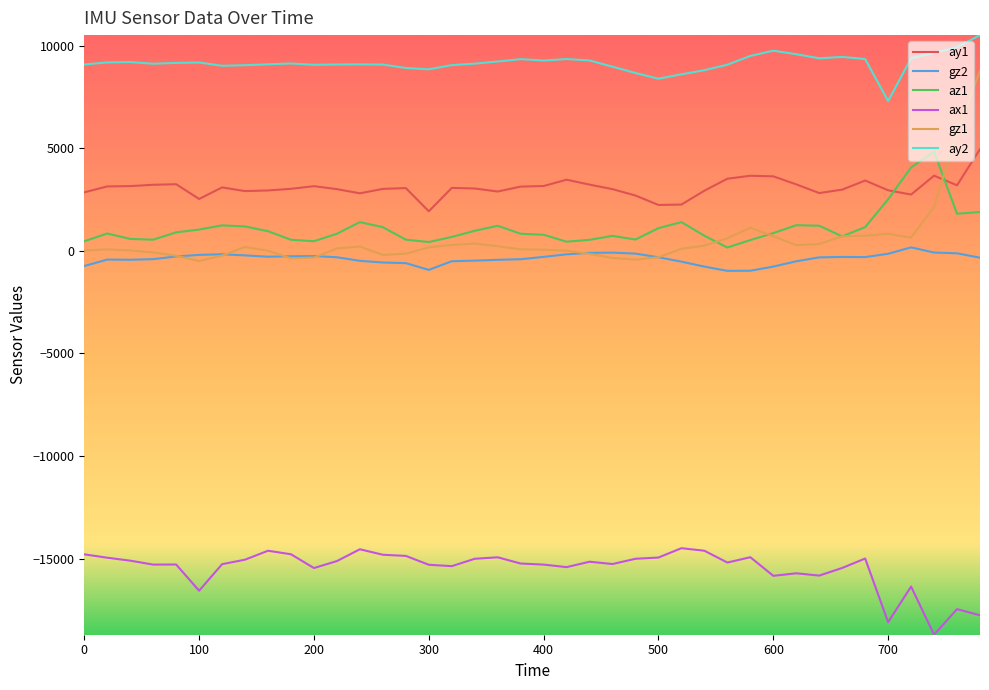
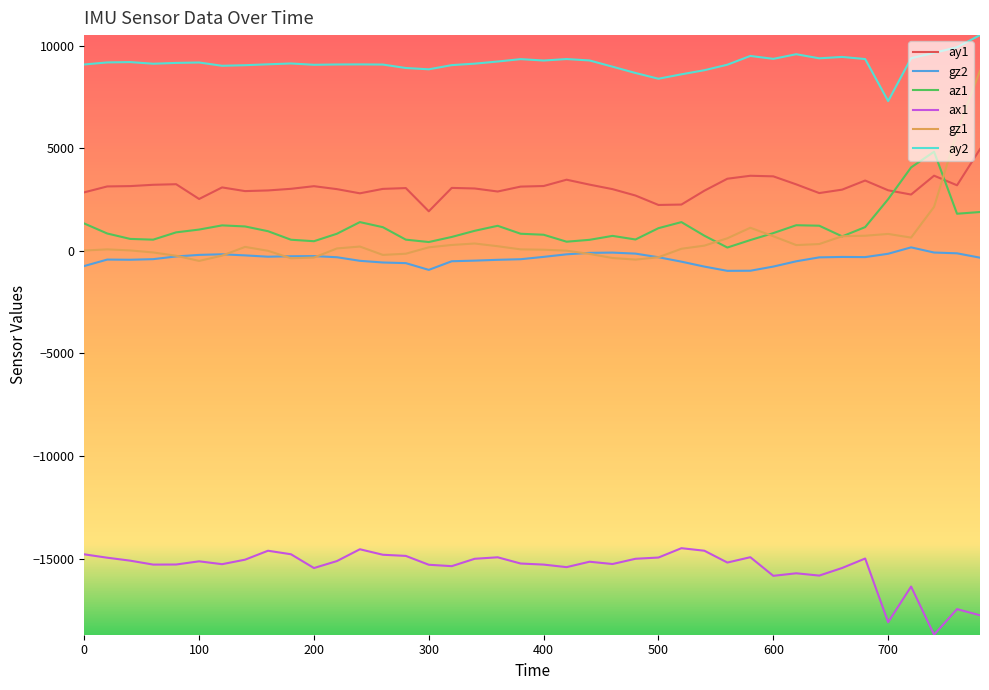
  {
    "ay1": {
      "0": 2900,
      "100": 2500,
      "200": 3200,
      "300": 1900,
      "400": 3200,
      "500": 2200,
      "600": 3600,
      "700": 3000
    },
    "gz2": {
      "0": -700,
      "100": -200,
      "300": -900,
      "400": -300,
      "600": -800,
      "700": -100
    },
    "az1": {
-     "0": 500,
+     "0": 1300,
      "100": 1000,
      "200": 500,
      "300": 400,
      "400": 800,
      "500": 1100,
      "600": 900,
      "700": 2500
    },
    "ax1": {
      "0": -14800,
-     "100": -16600,
+     "100": -15100,
      "200": -15500,
      "300": -15300,
      "400": -15300,
      "500": -15000,
      "600": -15800,
      "700": -18100
    },
    "gz1": {
      "0": 0,
      "100": -500,
      "300": 200,
      "400": 100,
      "600": 700,
      "700": 800
    },
    "ay2": {
      "0": 9100,
      "100": 9200,
      "200": 9100,
      "300": 8900,
      "400": 9300,
      "500": 8400,
-     "600": 9800,
+     "600": 9400,
      "700": 7300
    }
  }
